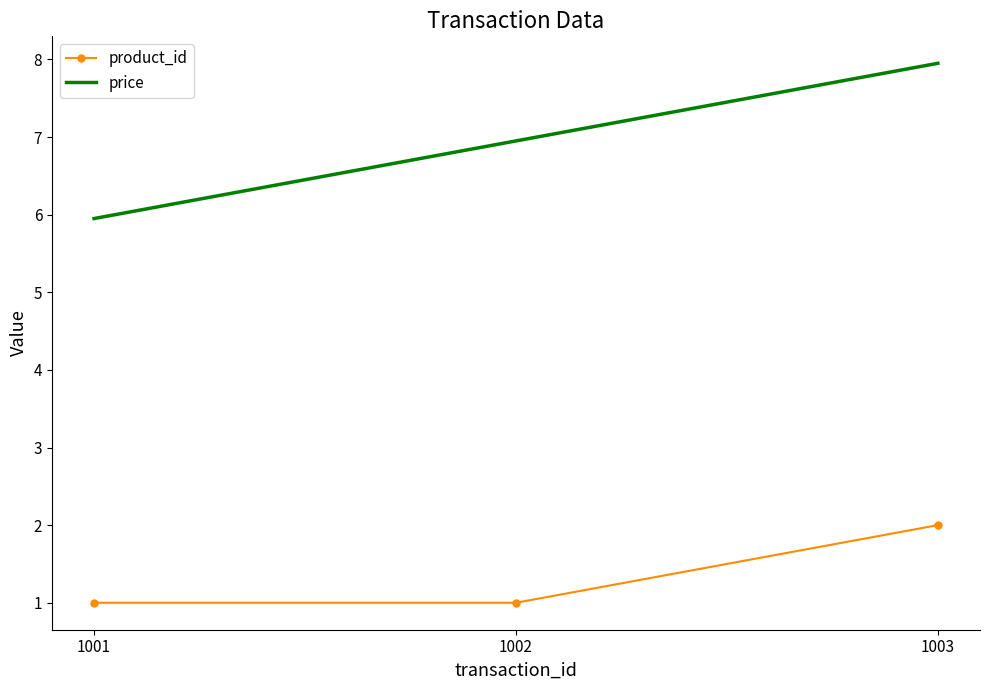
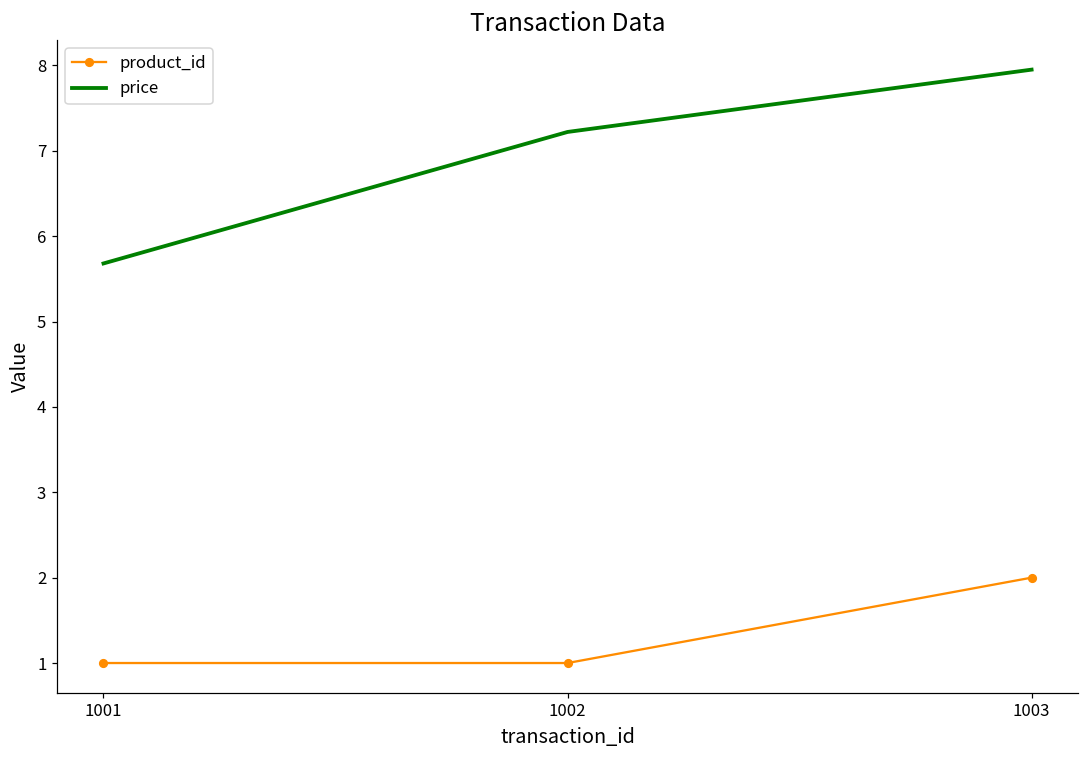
  {
    "product_id": {
      "1001": 1.0,
      "1002": 1.0,
      "1003": 2.0
    },
    "price": {
-     "1001": 6.0,
-     "1002": 7.0,
+     "1001": 5.7,
+     "1002": 7.2,
      "1003": 8.0
    }
  }
